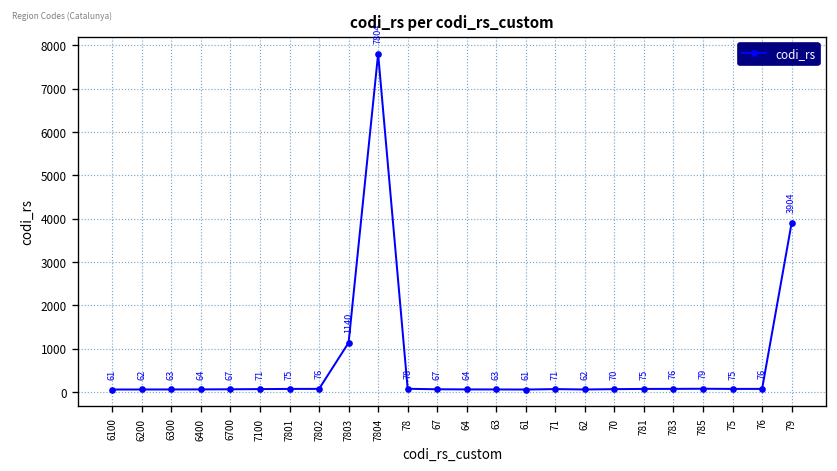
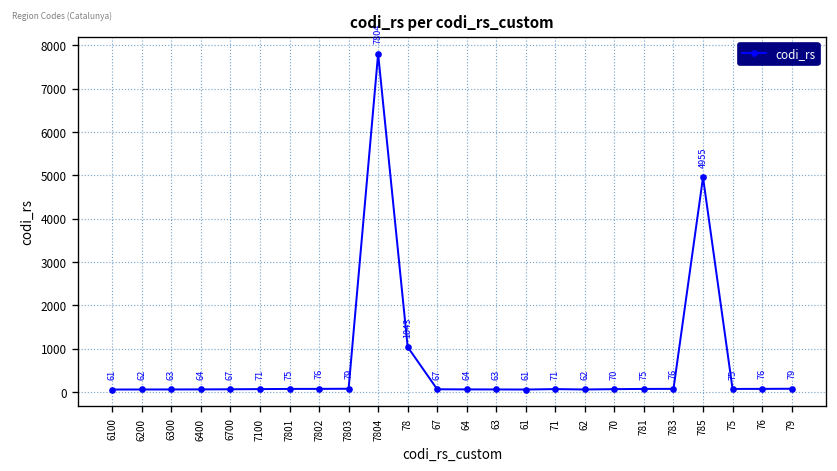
  {
    "6100": 61,
    "6200": 62,
    "6300": 63,
    "6400": 64,
    "6700": 67,
    "7100": 71,
    "7801": 75,
    "7802": 76,
-   "7803": 1140,
+   "7803": 79,
    "7804": 7804,
-   "78": 78,
+   "78": 1043,
    "67": 67,
    "64": 64,
    "63": 63,
    "61": 61,
    "71": 71,
    "62": 62,
    "70": 70,
    "781": 75,
    "783": 76,
-   "785": 79,
+   "785": 4955,
    "75": 75,
    "76": 76,
-   "79": 3904
+   "79": 79
  }
